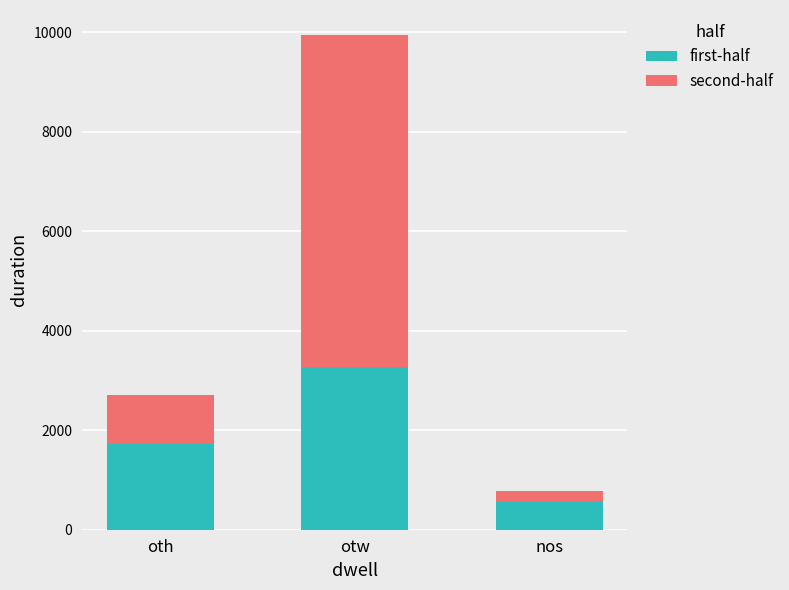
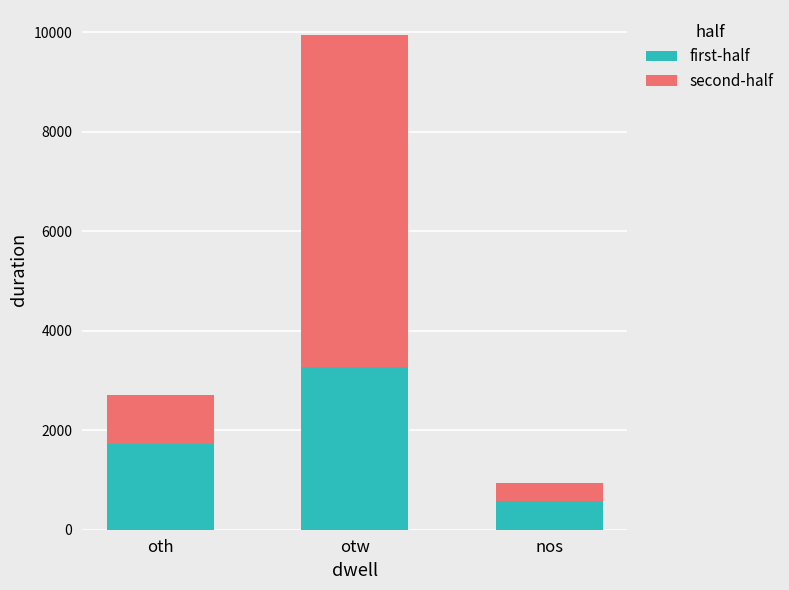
  {
    "first-half": {
      "oth": 1700,
      "otw": 3300,
      "nos": 600
    },
    "second-half": {
      "oth": 1000,
      "otw": 6700,
-     "nos": 200
+     "nos": 400
    }
  }
